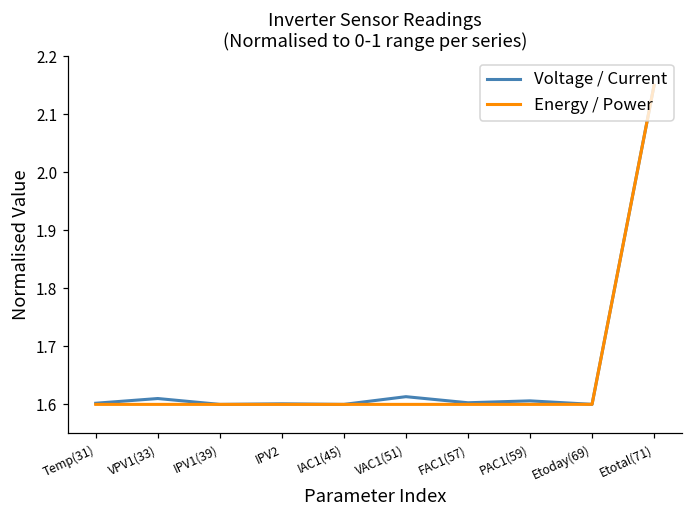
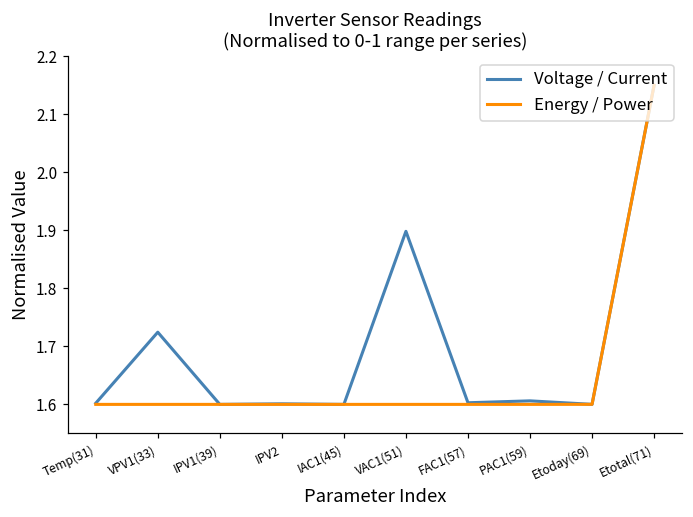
  {
    "Voltage / Current": {
-     "VPV1(33)": 1.61,
-     "VAC1(51)": 1.61,
+     "VPV1(33)": 1.72,
+     "VAC1(51)": 1.90,
      "PAC1(59)": 1.61
    },
    "Energy / Power": {
      "VPV1(33)": 1.60,
      "VAC1(51)": 1.60,
      "PAC1(59)": 1.60
    }
  }
